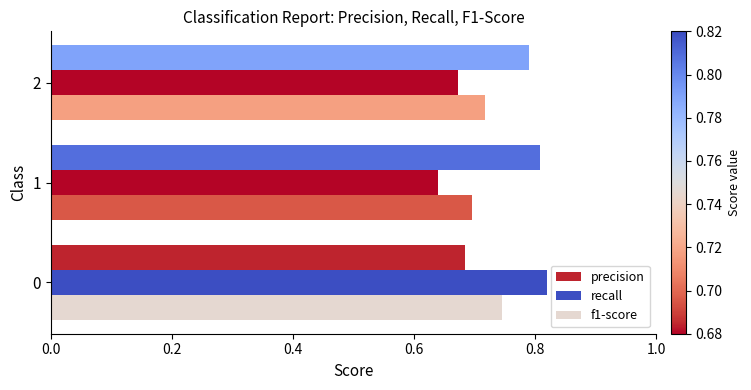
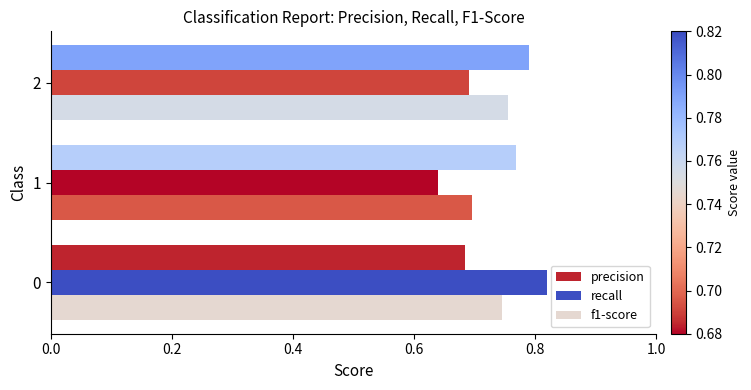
  {
    "precision": {
      "2": 0.79,
-     "1": 0.81,
+     "1": 0.77,
      "0": 0.68
    },
    "recall": {
-     "2": 0.67,
+     "2": 0.69,
      "1": 0.64,
      "0": 0.82
    },
    "f1-score": {
-     "2": 0.72,
+     "2": 0.75,
      "1": 0.70,
      "0": 0.75
    }
  }
